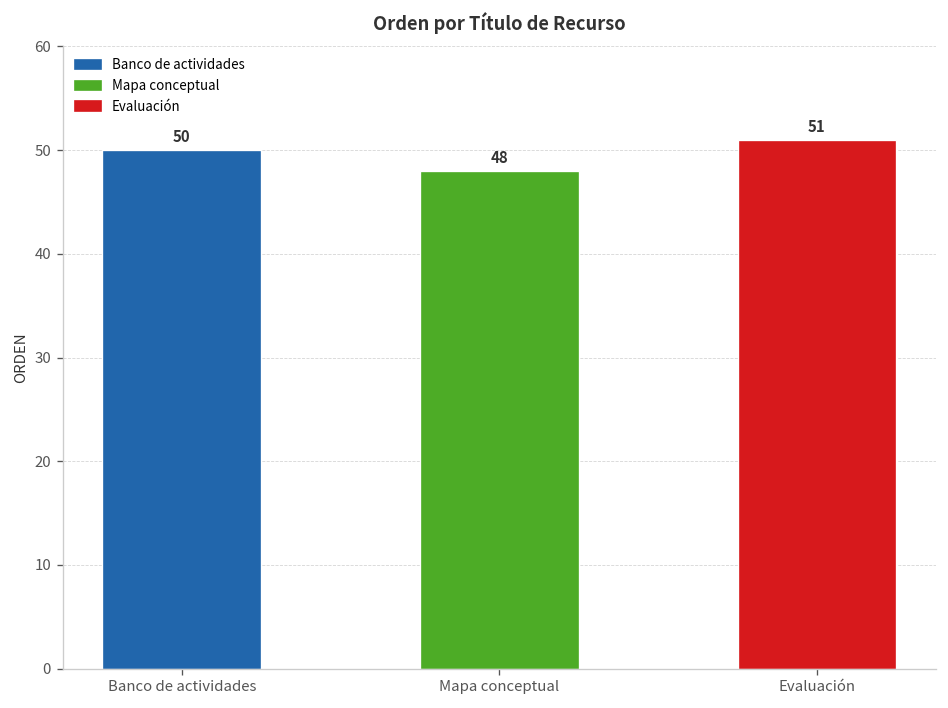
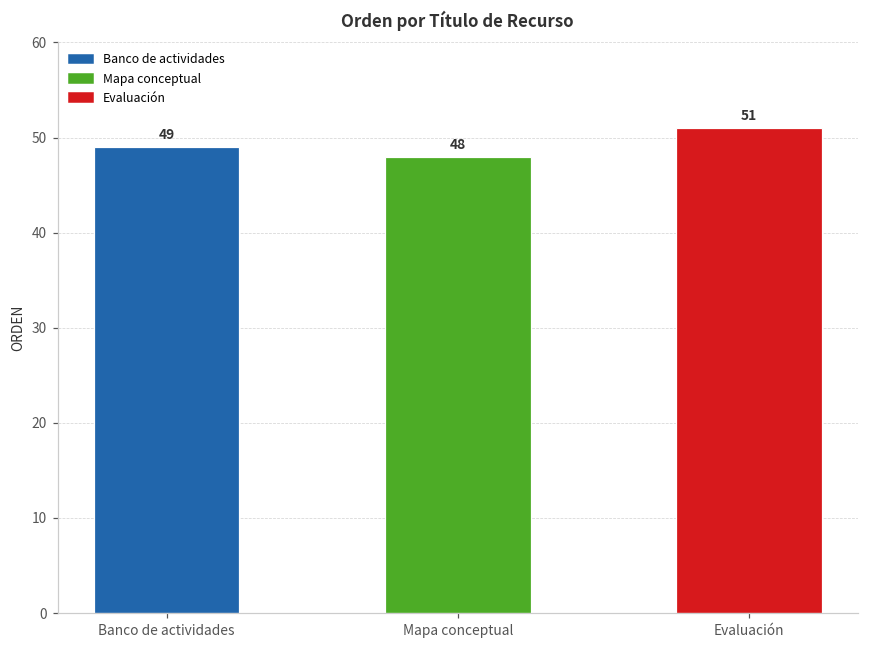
  {
-   "Banco de actividades": 50,
+   "Banco de actividades": 49,
    "Mapa conceptual": 48,
    "Evaluación": 51
  }
